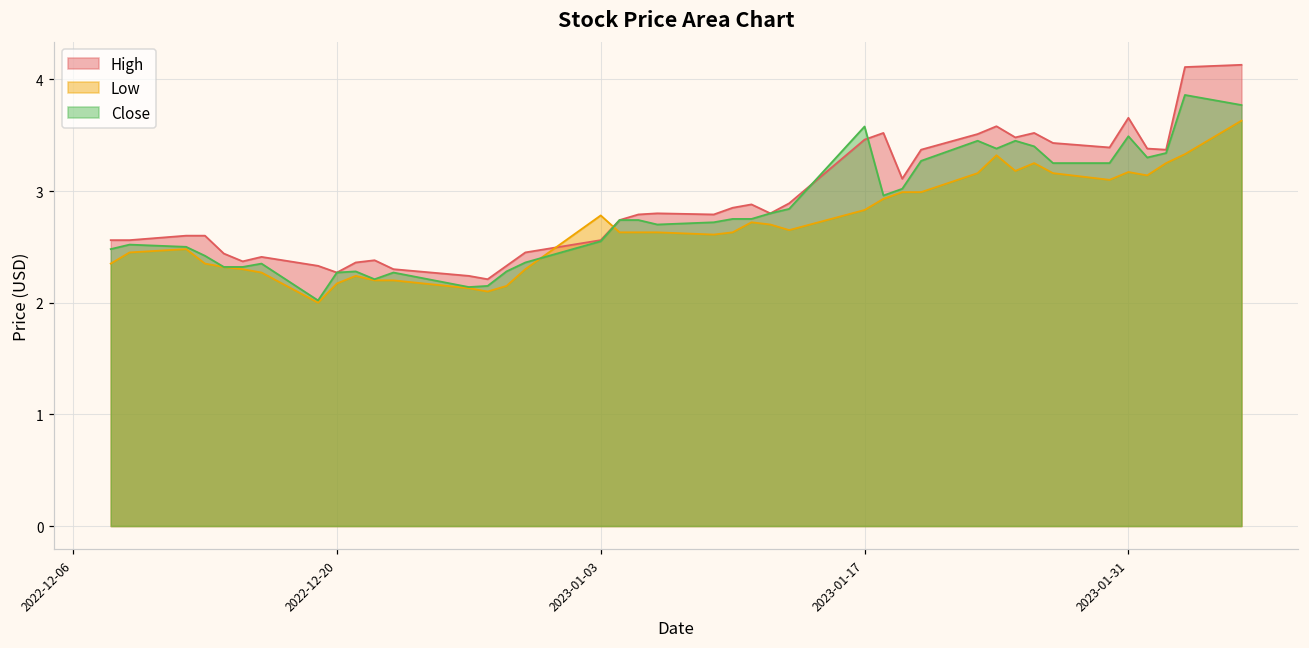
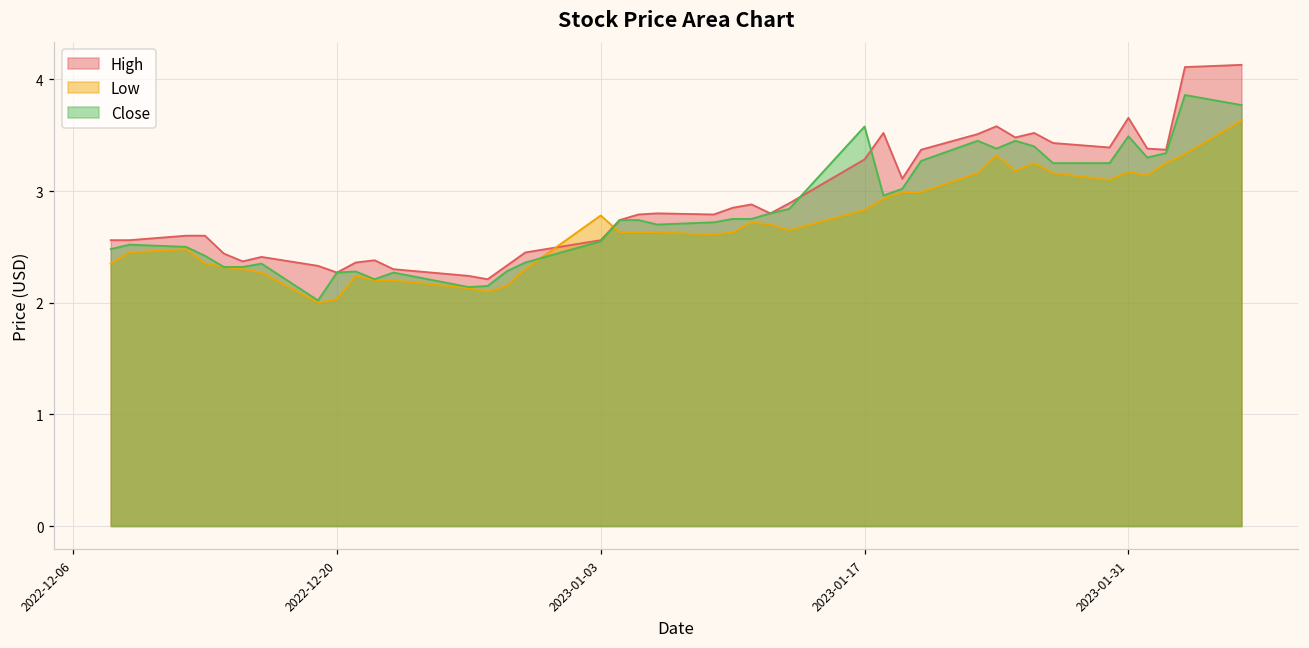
  {
    "High": {
-     "2023-01-17": 3.46,
+     "2023-01-17": 3.28,
      "2023-01-31": 3.66
    },
    "Low": {
-     "2022-12-20": 2.17,
+     "2022-12-20": 2.03,
      "2023-01-03": 2.78,
      "2023-01-17": 2.83,
      "2023-01-31": 3.17
    },
    "Close": {
      "2023-01-17": 3.58,
      "2023-01-31": 3.49
    }
  }
